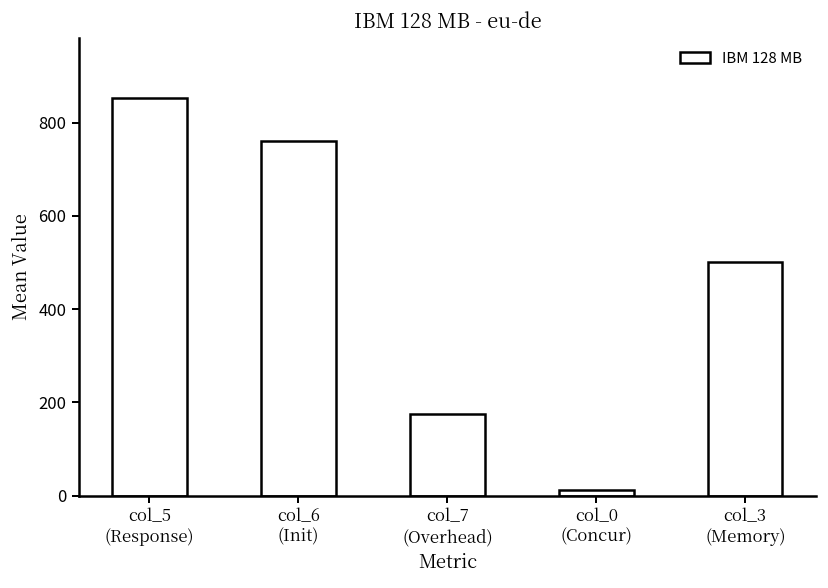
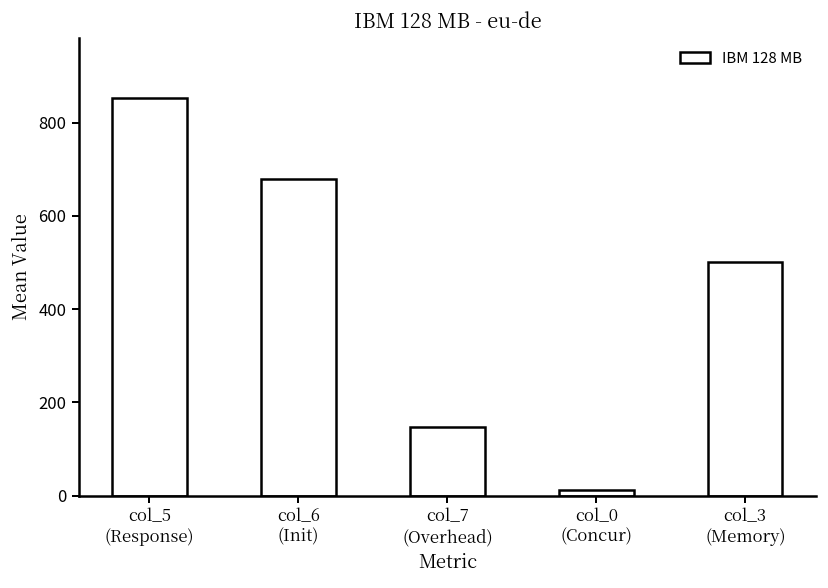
  {
    "col_5 (Response)": 850,
-   "col_6 (Init)": 760,
-   "col_7 (Overhead)": 170,
+   "col_6 (Init)": 680,
+   "col_7 (Overhead)": 150,
    "col_0 (Concur)": 10,
    "col_3 (Memory)": 500
  }
